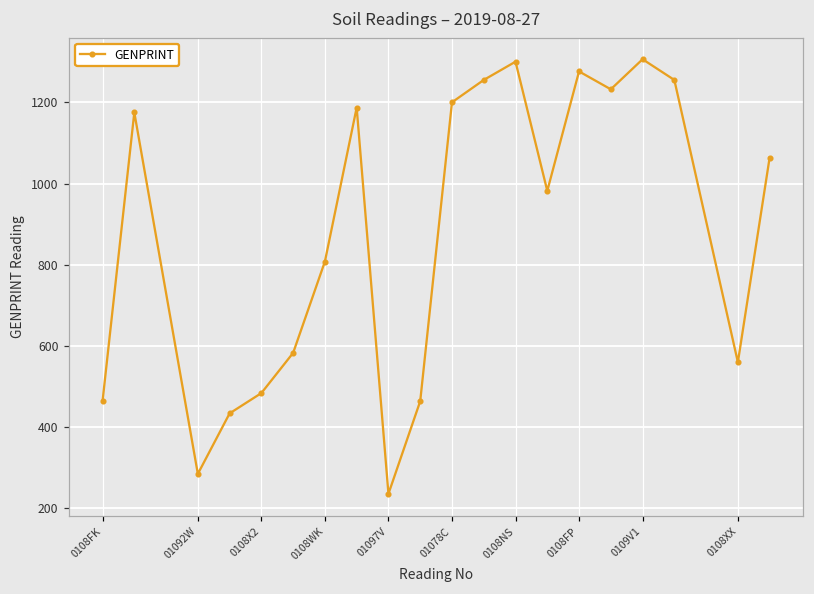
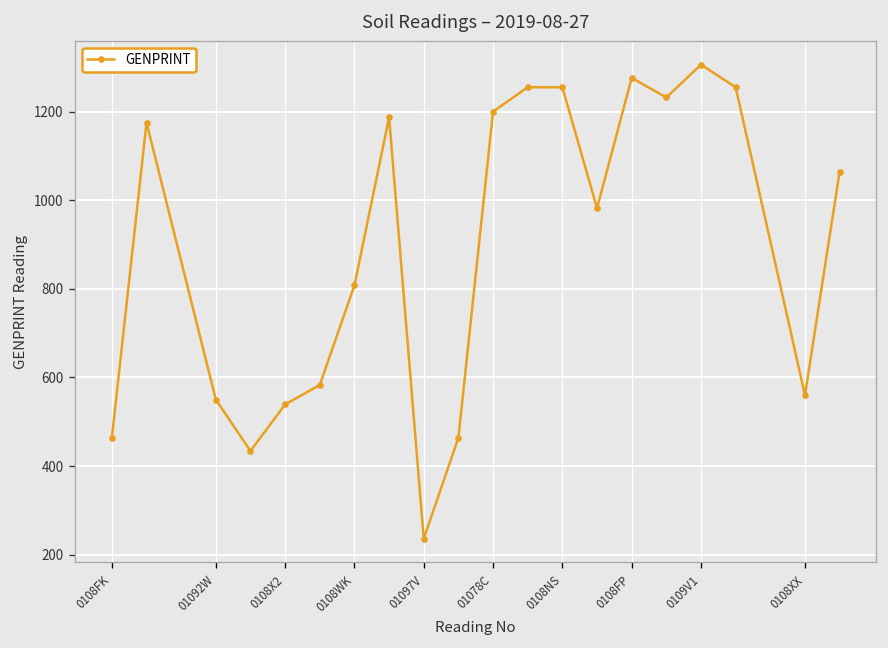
  {
    "0108FK": 460,
-   "01092W": 290,
-   "0108X2": 480,
+   "01092W": 550,
+   "0108X2": 540,
    "0108WK": 810,
    "01097V": 240,
    "01078C": 1200,
-   "0108NS": 1300,
+   "0108NS": 1260,
    "0108FP": 1280,
    "0109V1": 1310,
    "0108XX": 560
  }
